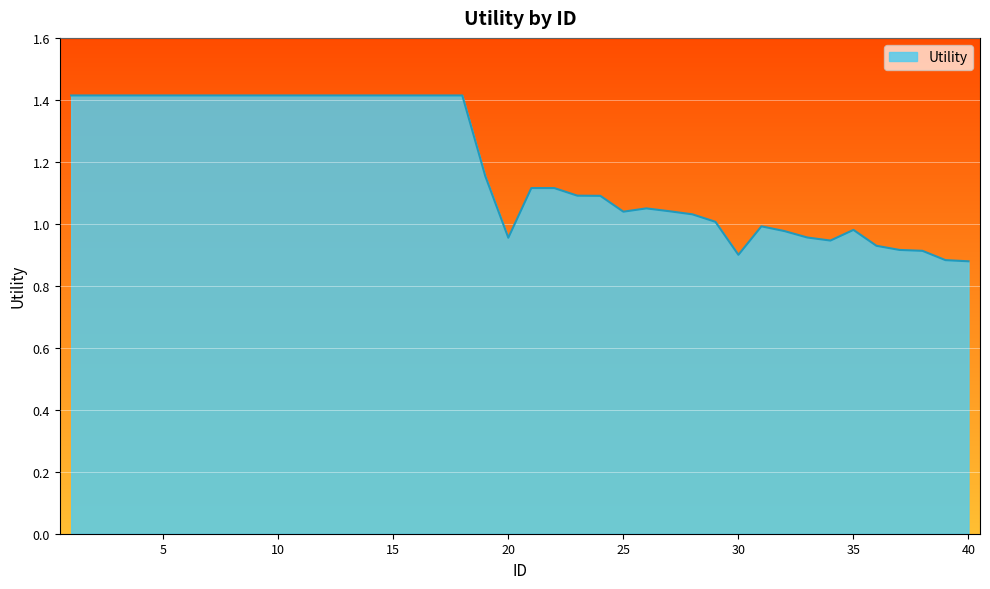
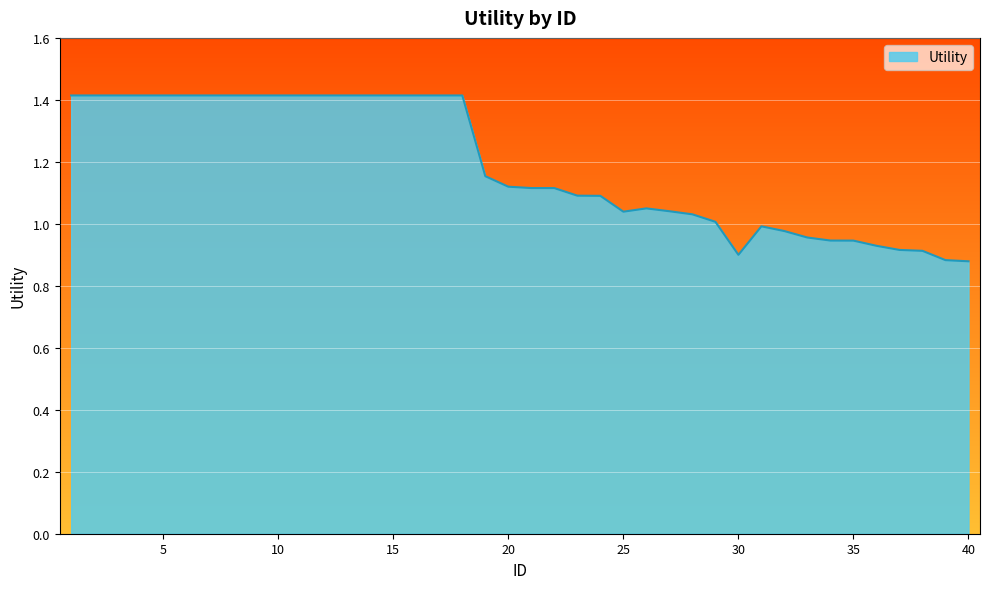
  {
    "5": 1.41,
    "10": 1.41,
    "15": 1.41,
-   "20": 0.96,
+   "20": 1.12,
    "25": 1.04,
    "30": 0.90,
-   "35": 0.98,
+   "35": 0.95,
    "40": 0.88
  }
